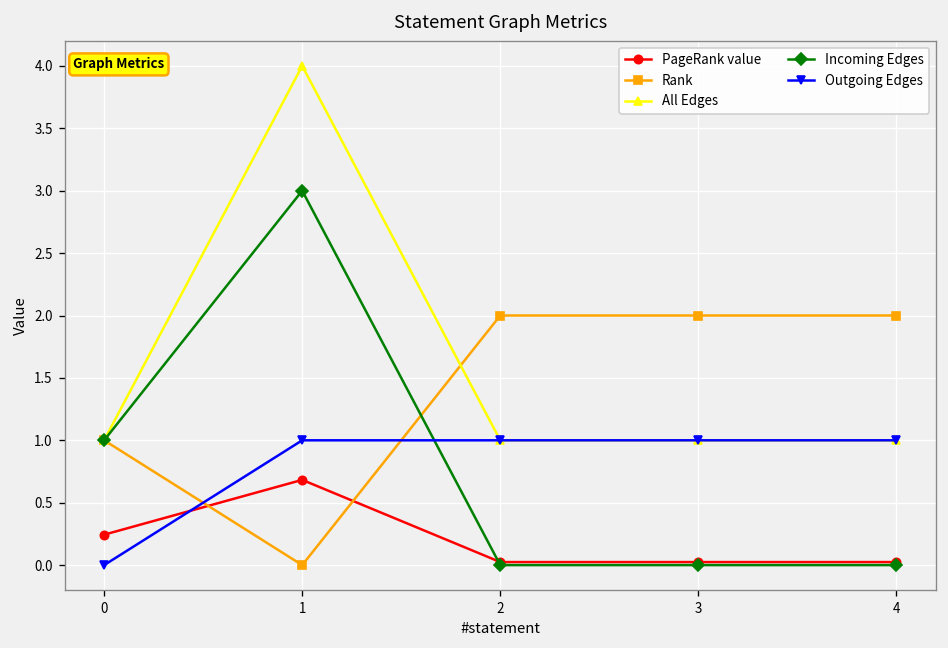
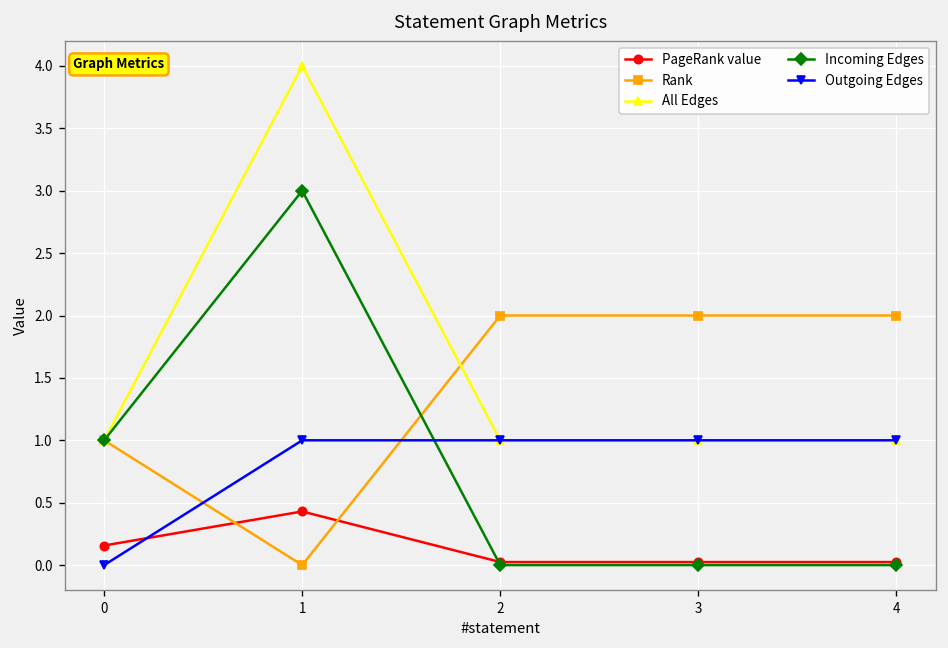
  {
    "PageRank value": {
-     "0": 0.24,
-     "1": 0.68
+     "0": 0.16,
+     "1": 0.43
    },
    "Rank": {
      "1": 0.00,
      "2": 2.00,
      "3": 2.00,
      "4": 2.00
    },
    "All Edges": {
      "1": 4.00
    },
    "Incoming Edges": {
      "1": 3.00
    },
    "Outgoing Edges": {
      "0": 0.00,
      "1": 1.00
    }
  }
